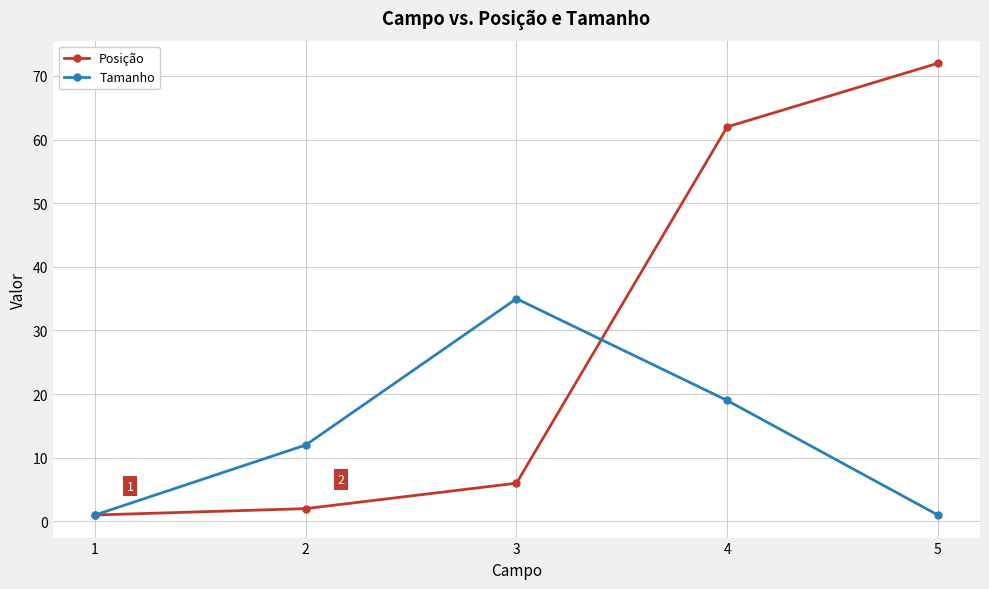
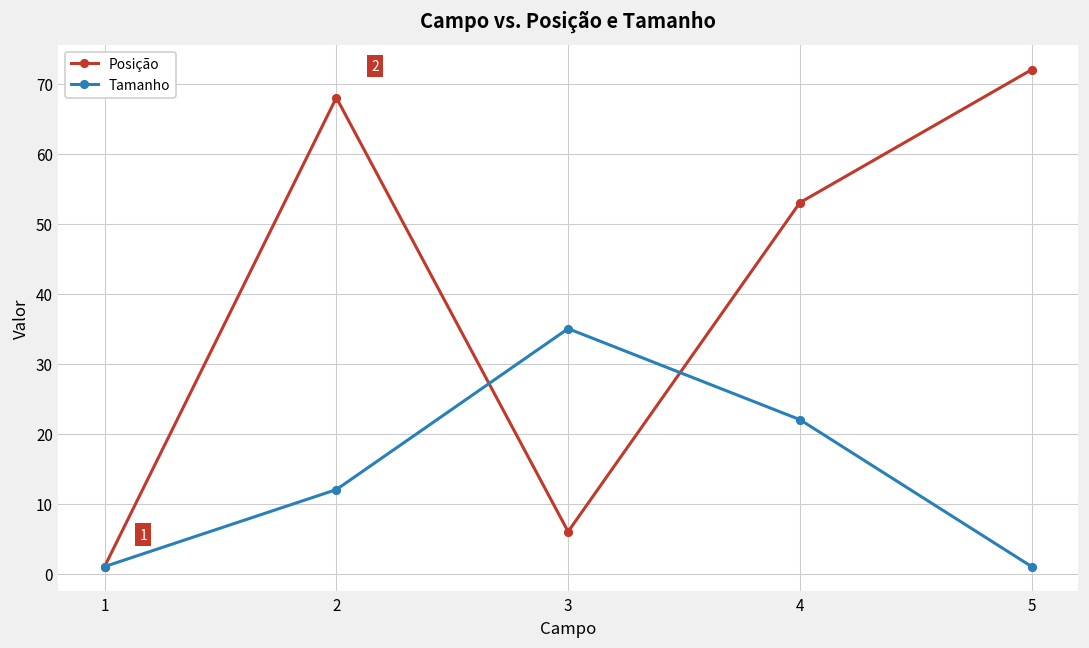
  {
    "Posição": {
-     "2": 2,
+     "2": 68,
      "3": 6,
-     "4": 62,
+     "4": 53,
      "5": 72
    },
    "Tamanho": {
      "2": 12,
      "3": 35,
-     "4": 19,
+     "4": 22,
      "5": 1
    }
  }
